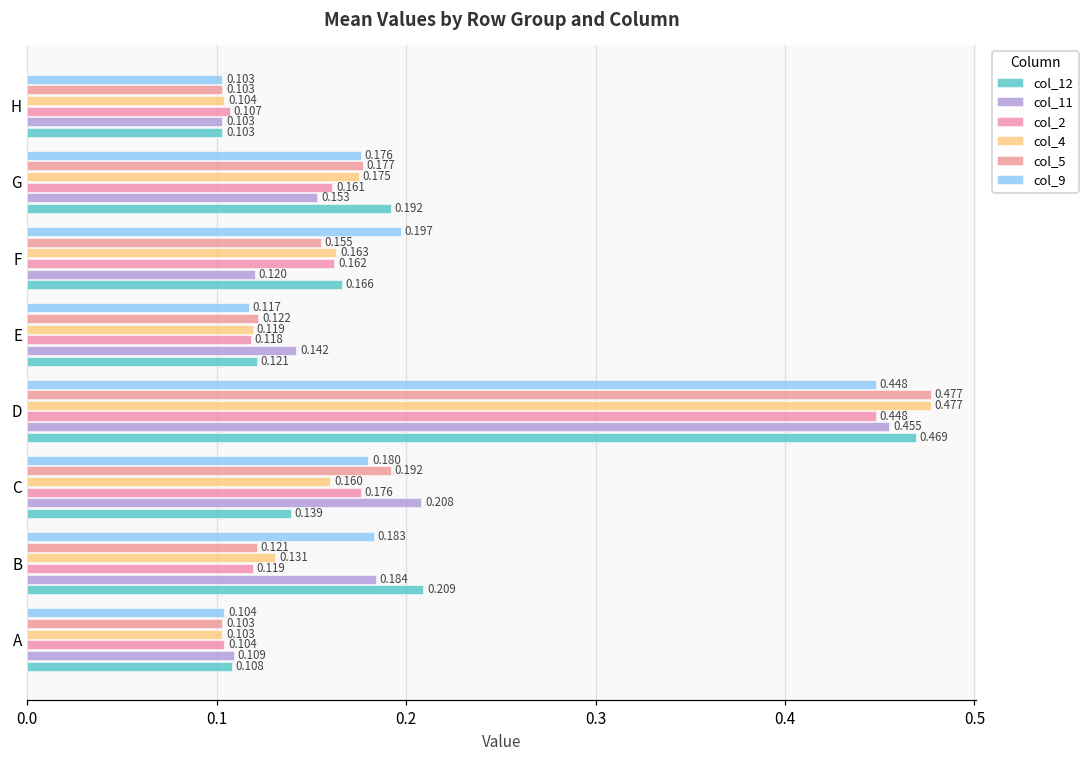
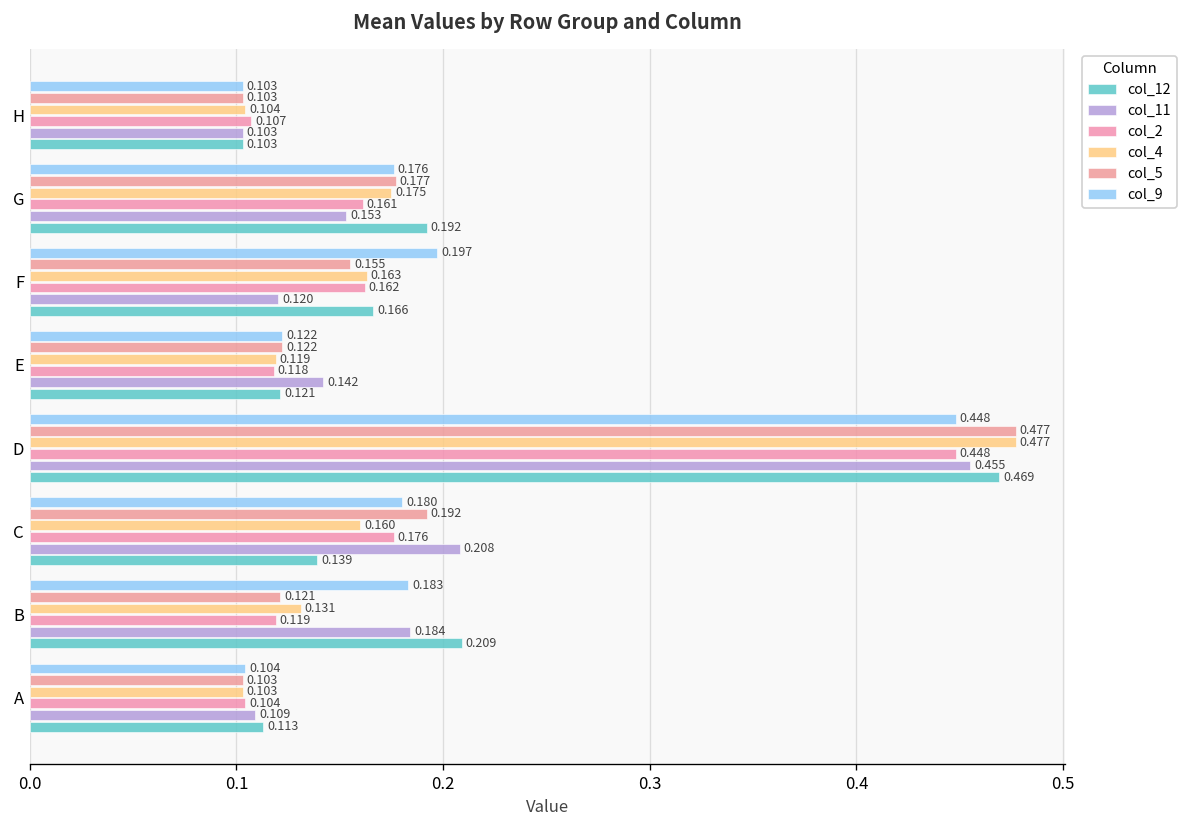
  {
    "col_12": {
      "H": 0.103,
      "G": 0.192,
      "F": 0.166,
      "E": 0.121,
      "D": 0.469,
      "C": 0.139,
      "B": 0.209,
-     "A": 0.108
+     "A": 0.113
    },
    "col_11": {
      "H": 0.103,
      "G": 0.153,
      "F": 0.120,
      "E": 0.142,
      "D": 0.455,
      "C": 0.208,
      "B": 0.184,
      "A": 0.109
    },
    "col_9": {
      "H": 0.103,
      "G": 0.176,
      "F": 0.197,
-     "E": 0.117,
+     "E": 0.122,
      "D": 0.448,
      "C": 0.180,
      "B": 0.183,
      "A": 0.104
    }
  }
